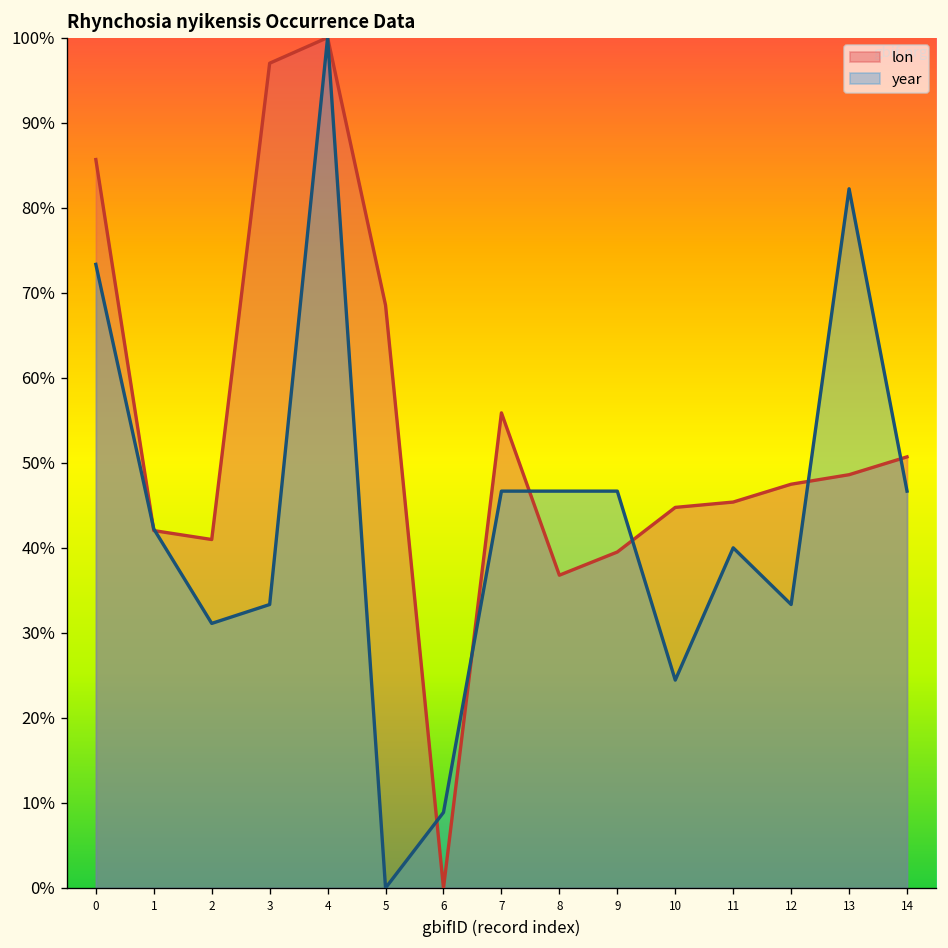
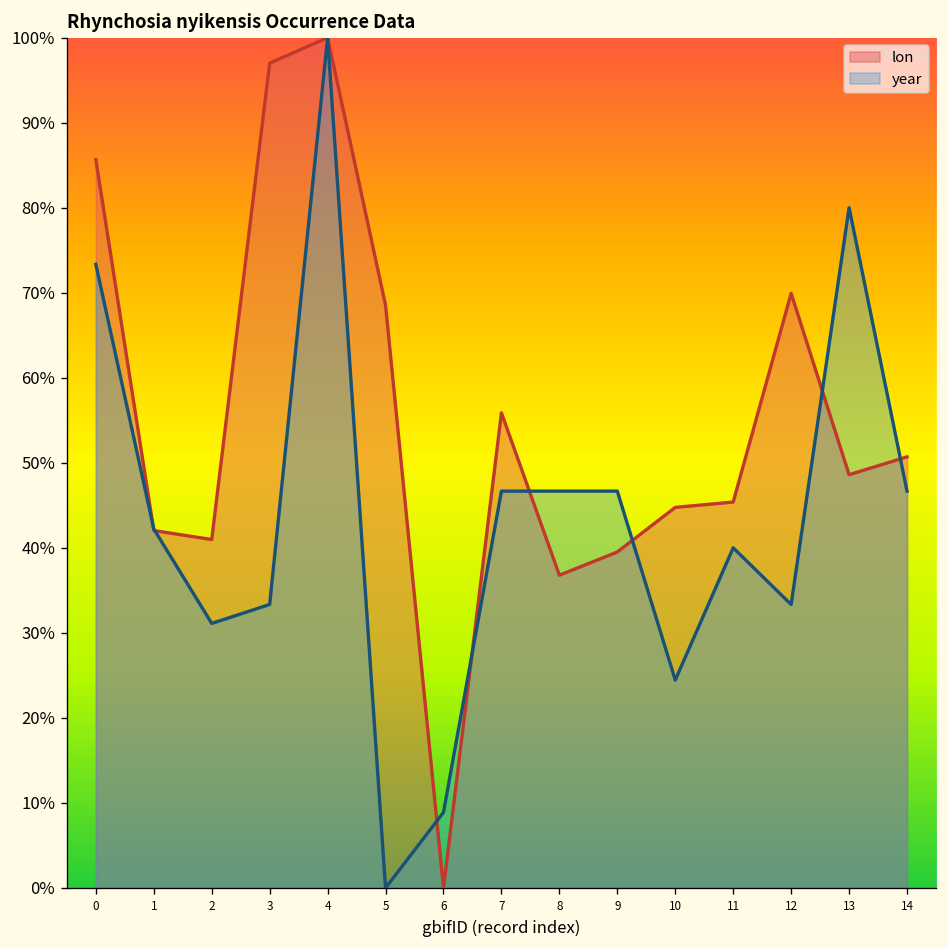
  {
    "lon": {
      "0": "86%",
      "2": "41%",
      "3": "97%",
      "5": "69%",
      "6": "0%",
      "7": "56%",
      "8": "37%",
      "9": "40%",
      "10": "45%",
      "11": "45%",
-     "12": "47%",
+     "12": "70%",
      "13": "49%",
      "14": "51%"
    },
    "year": {
      "0": "73%",
      "2": "31%",
      "3": "33%",
      "5": "0%",
      "6": "9%",
      "7": "47%",
      "8": "47%",
      "9": "47%",
      "10": "24%",
      "11": "40%",
      "12": "33%",
-     "13": "82%",
+     "13": "80%",
      "14": "47%"
    }
  }
